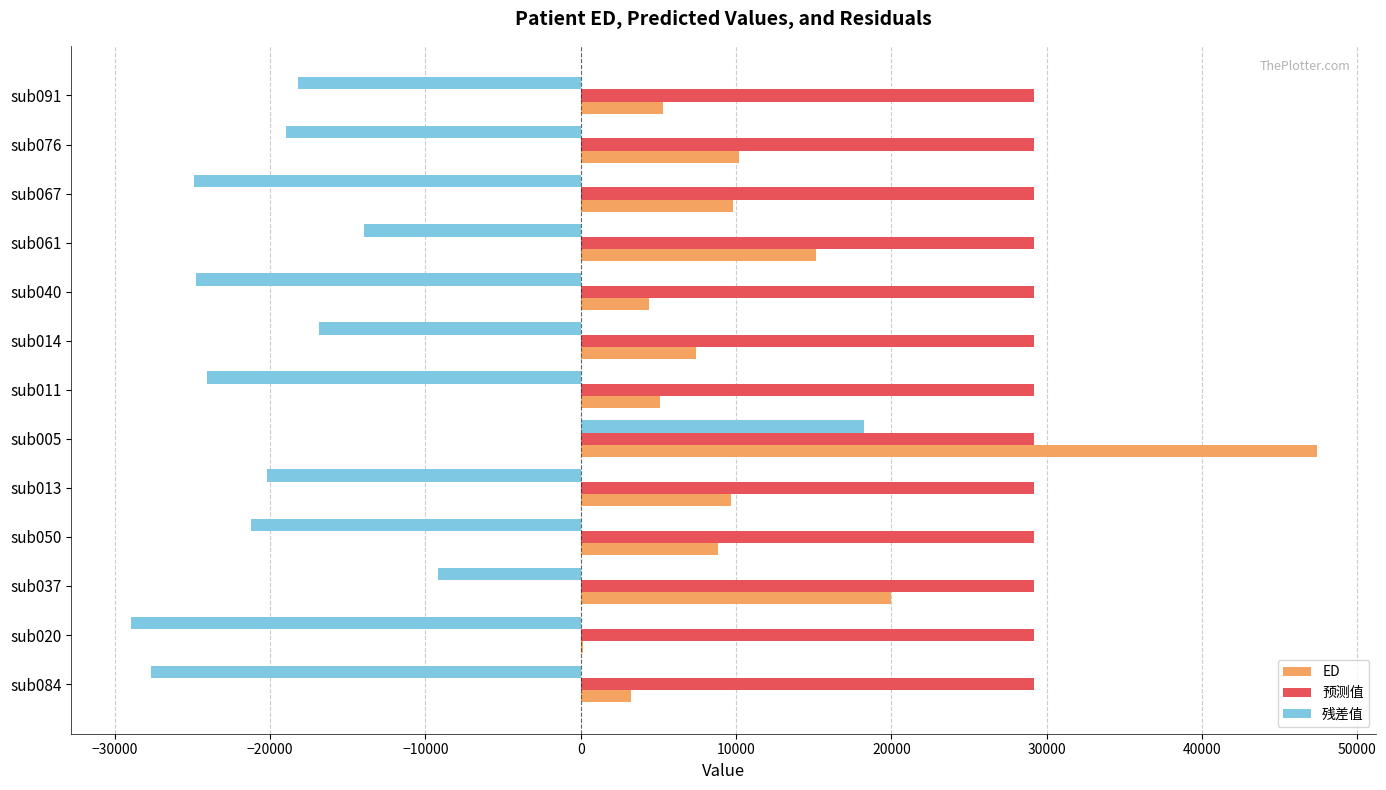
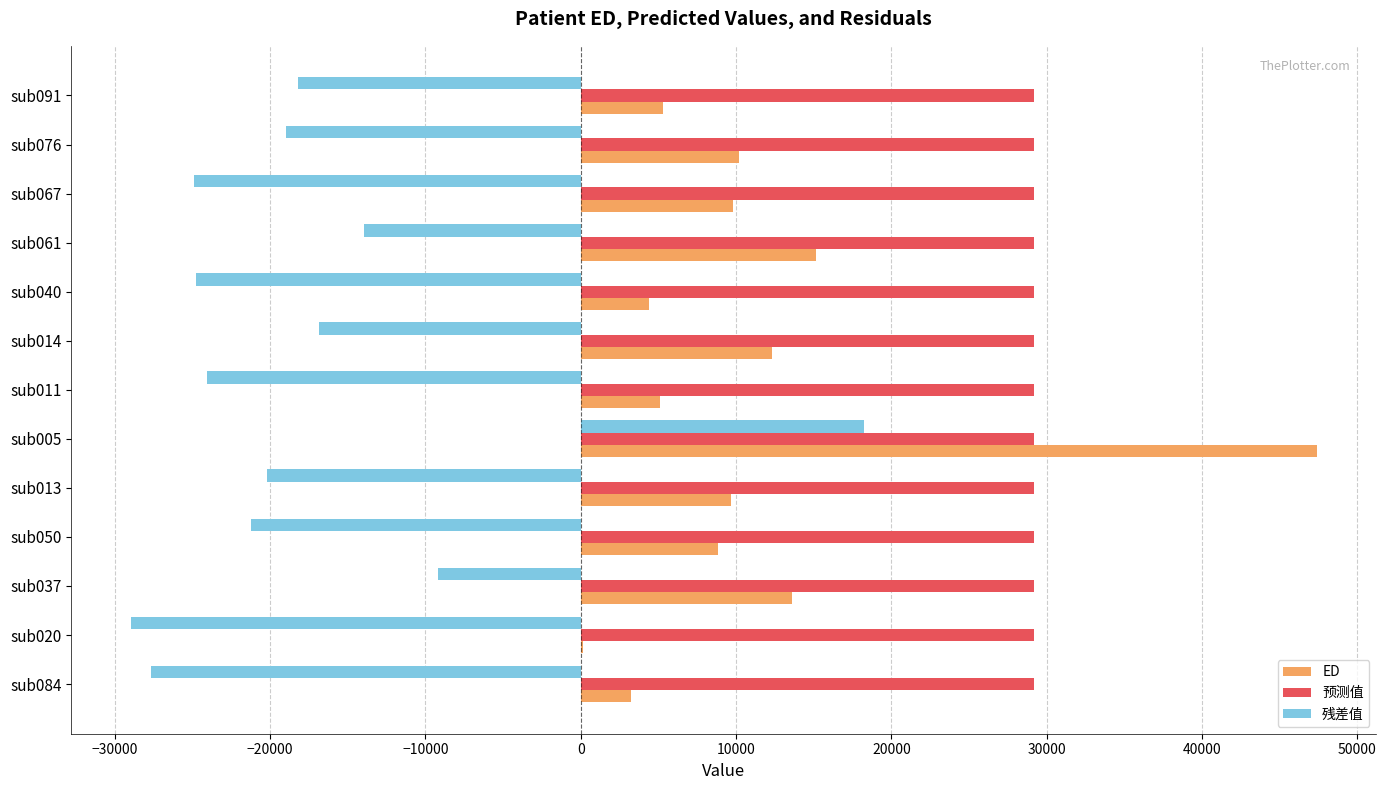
  {
    "ED": {
      "sub091": 5300,
      "sub076": 10200,
      "sub067": 9800,
      "sub061": 15200,
      "sub040": 4400,
-     "sub014": 7400,
+     "sub014": 12300,
      "sub011": 5100,
      "sub005": 47400,
      "sub013": 9700,
      "sub050": 8800,
-     "sub037": 20000,
+     "sub037": 13600,
      "sub084": 3200
    },
    "预测值": {
      "sub091": 29100,
      "sub076": 29100,
      "sub067": 29100,
      "sub061": 29100,
      "sub040": 29100,
      "sub014": 29100,
      "sub011": 29100,
      "sub005": 29100,
      "sub013": 29100,
      "sub050": 29100,
      "sub037": 29100,
      "sub020": 29100,
      "sub084": 29100
    },
    "残差值": {
      "sub091": -18200,
      "sub076": -19000,
      "sub067": -24900,
      "sub061": -14000,
      "sub040": -24700,
      "sub014": -16900,
      "sub011": -24100,
      "sub005": 18200,
      "sub013": -20200,
      "sub050": -21200,
      "sub037": -9200,
      "sub020": -29000,
      "sub084": -27700
    }
  }
